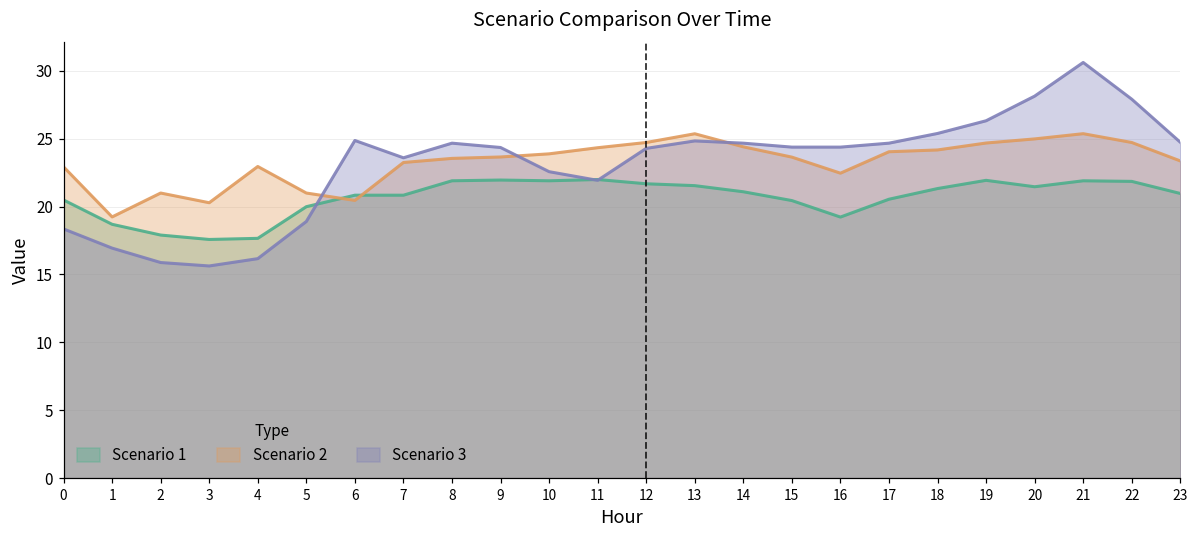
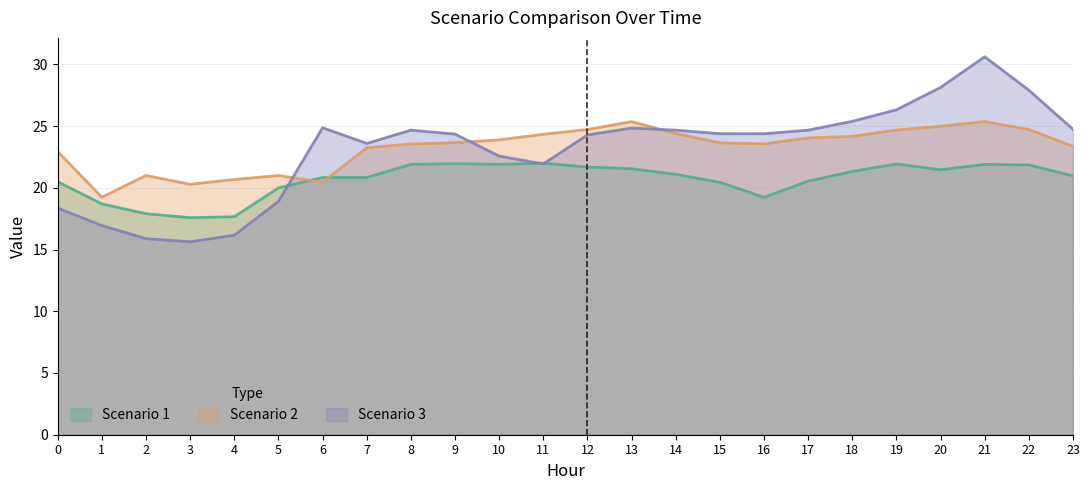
  {
    "Scenario 2": {
      "0": 22.9,
      "1": 19.2,
      "2": 21.0,
      "3": 20.3,
-     "4": 23.0,
+     "4": 20.7,
      "5": 21.0,
      "6": 20.5,
      "7": 23.2,
      "8": 23.5,
      "9": 23.7,
      "10": 23.9,
      "11": 24.3,
      "12": 24.7,
      "13": 25.4,
      "14": 24.4,
      "15": 23.6,
-     "16": 22.5,
+     "16": 23.6,
      "17": 24.0,
      "18": 24.2,
      "19": 24.7,
      "20": 25.0,
      "21": 25.4,
      "22": 24.7,
      "23": 23.4
    }
  }
